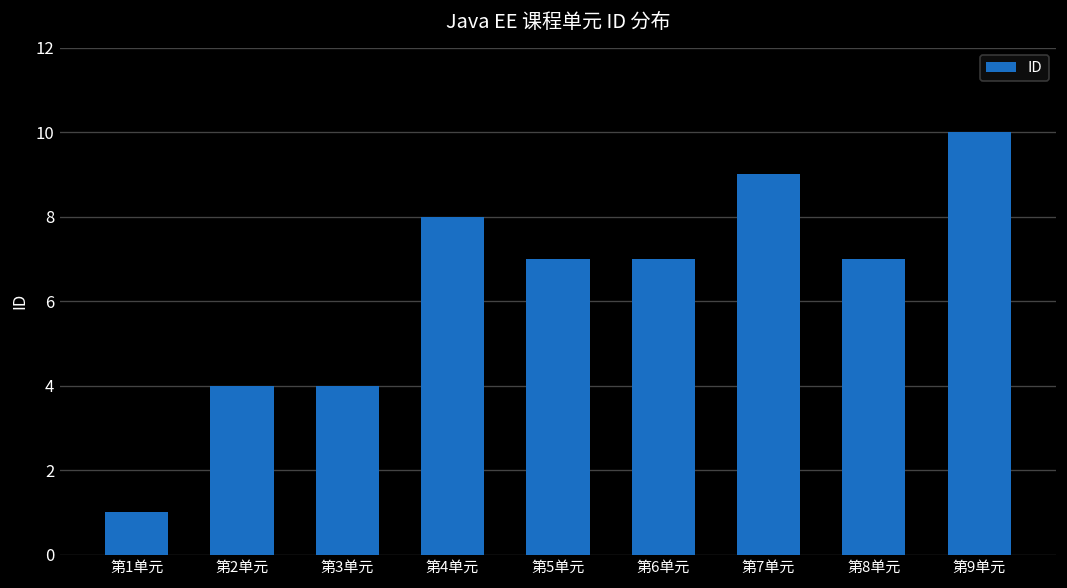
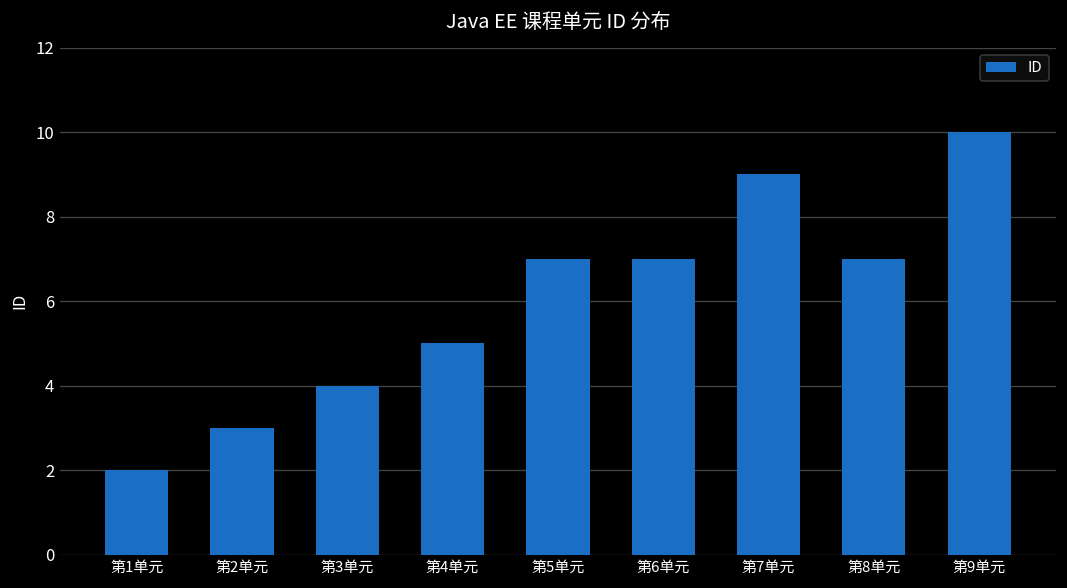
  {
-   "第1单元": 1,
-   "第2单元": 4,
+   "第1单元": 2,
+   "第2单元": 3,
    "第3单元": 4,
-   "第4单元": 8,
+   "第4单元": 5,
    "第5单元": 7,
    "第6单元": 7,
    "第7单元": 9,
    "第8单元": 7,
    "第9单元": 10
  }
